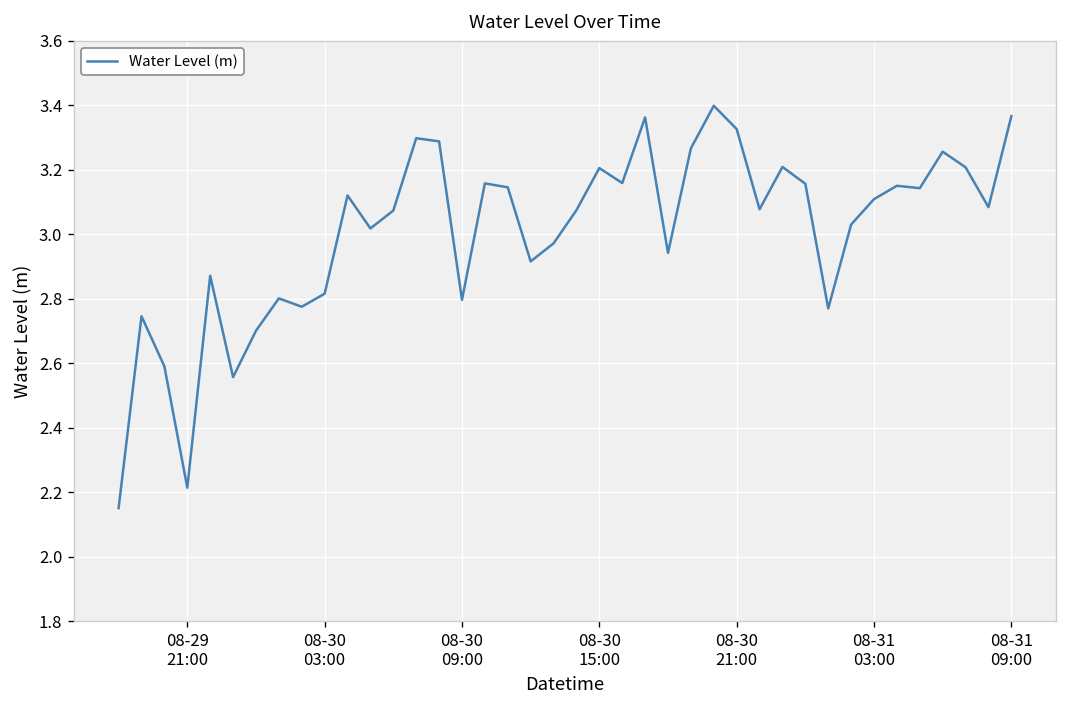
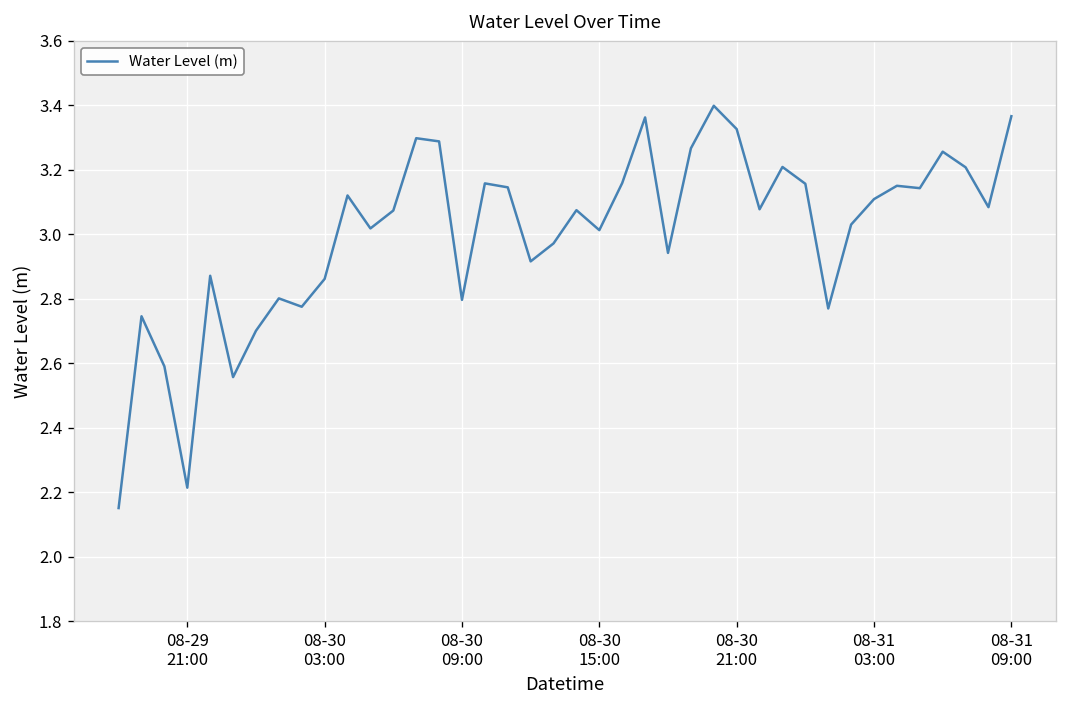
  {
    "08-29 21:00": 2.21,
-   "08-30 03:00": 2.82,
+   "08-30 03:00": 2.86,
    "08-30 09:00": 2.80,
-   "08-30 15:00": 3.21,
+   "08-30 15:00": 3.01,
    "08-30 21:00": 3.33,
    "08-31 03:00": 3.11,
    "08-31 09:00": 3.37
  }
